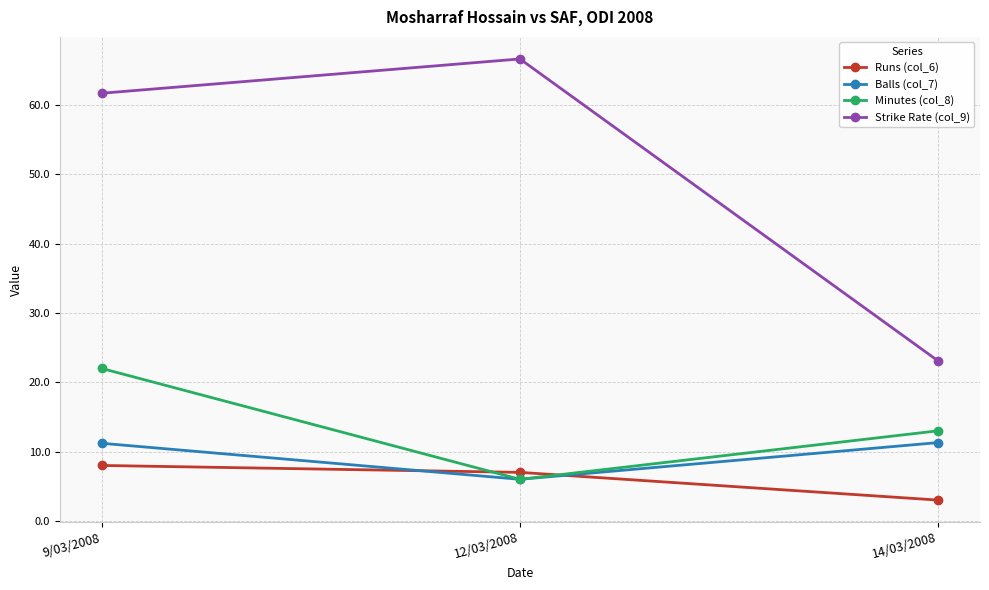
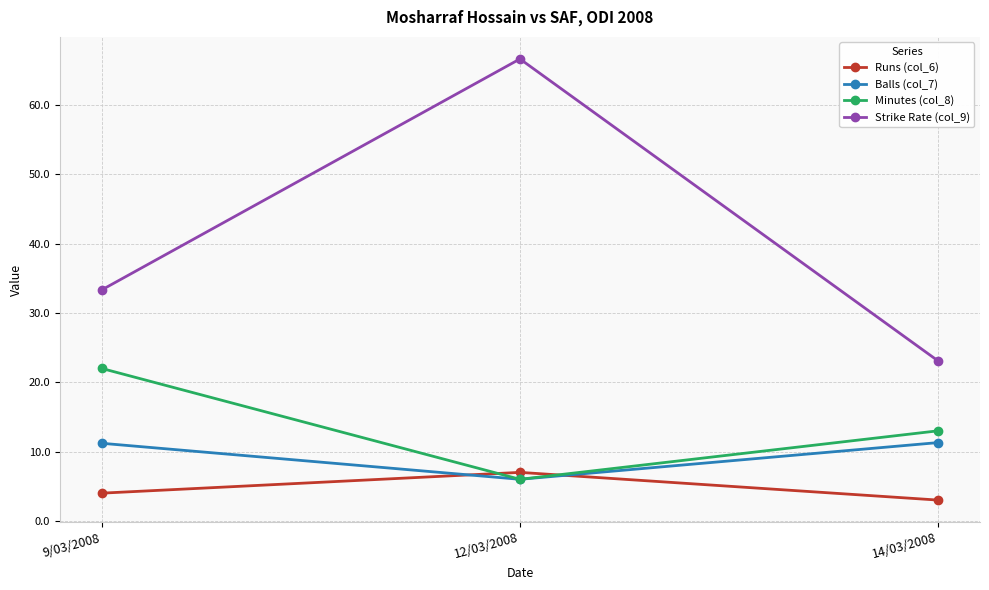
  {
    "Runs (col_6)": {
-     "9/03/2008": 8,
+     "9/03/2008": 4,
      "12/03/2008": 7,
      "14/03/2008": 3
    },
    "Balls (col_7)": {
      "9/03/2008": 11,
      "14/03/2008": 11
    },
    "Minutes (col_8)": {
      "9/03/2008": 22,
      "14/03/2008": 13
    },
    "Strike Rate (col_9)": {
-     "9/03/2008": 62,
+     "9/03/2008": 33,
      "12/03/2008": 67,
      "14/03/2008": 23
    }
  }
